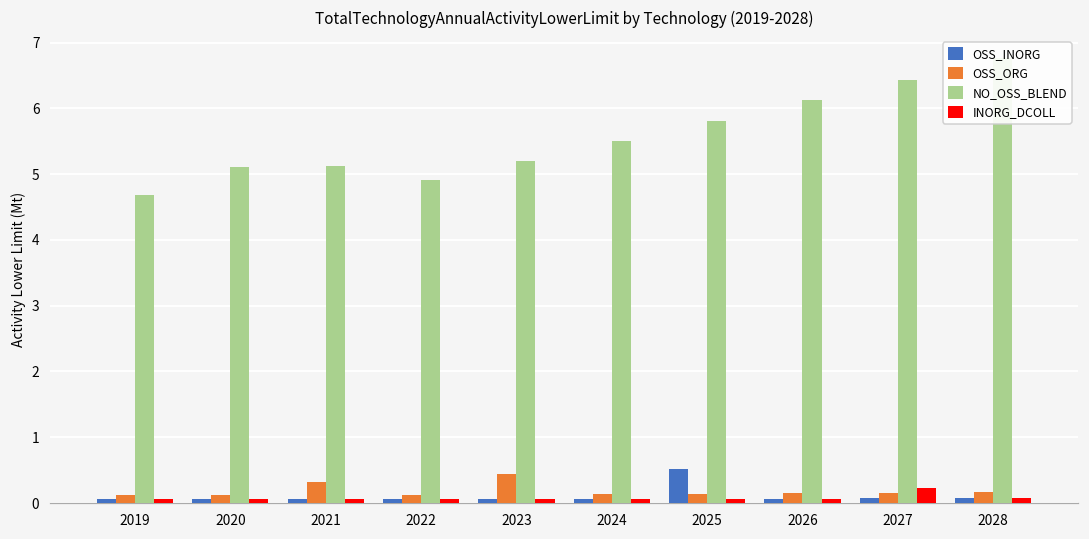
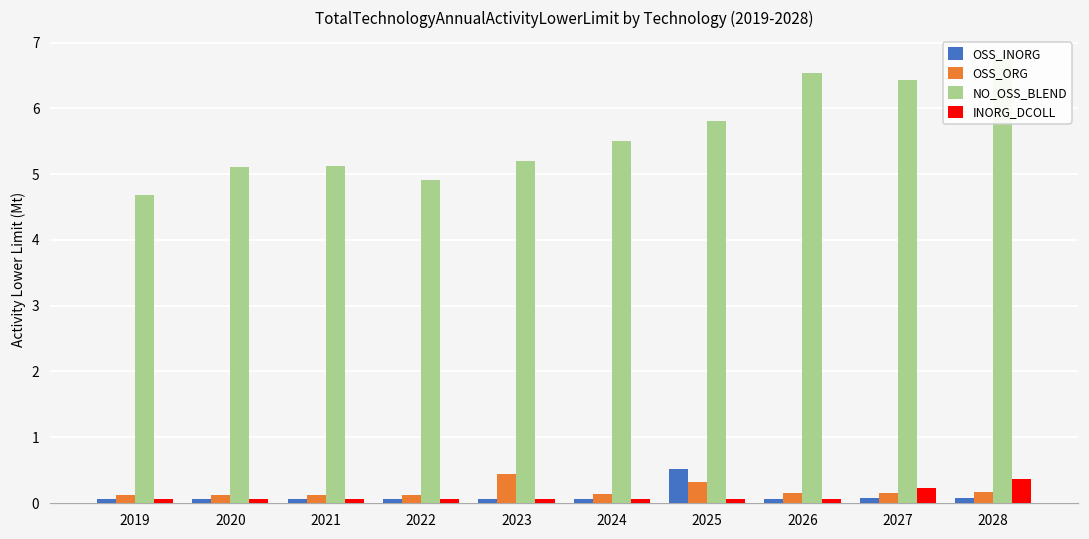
  {
    "OSS_INORG": {
      "2019": 0.1,
      "2020": 0.1,
      "2021": 0.1,
      "2022": 0.1,
      "2023": 0.1,
      "2024": 0.1,
      "2025": 0.5,
      "2026": 0.1,
      "2027": 0.1,
      "2028": 0.1
    },
    "OSS_ORG": {
      "2019": 0.1,
      "2020": 0.1,
-     "2021": 0.3,
+     "2021": 0.1,
      "2022": 0.1,
      "2023": 0.4,
      "2024": 0.1,
-     "2025": 0.1,
+     "2025": 0.3,
      "2026": 0.1,
      "2027": 0.2,
      "2028": 0.2
    },
    "NO_OSS_BLEND": {
      "2019": 4.7,
      "2020": 5.1,
      "2021": 5.1,
      "2022": 4.9,
      "2023": 5.2,
      "2024": 5.5,
      "2025": 5.8,
-     "2026": 6.1,
+     "2026": 6.5,
      "2027": 6.4
    },
    "INORG_DCOLL": {
      "2019": 0.1,
      "2020": 0.1,
      "2021": 0.1,
      "2022": 0.1,
      "2023": 0.1,
      "2024": 0.1,
      "2025": 0.1,
      "2026": 0.1,
      "2027": 0.2,
-     "2028": 0.1
+     "2028": 0.4
    }
  }
